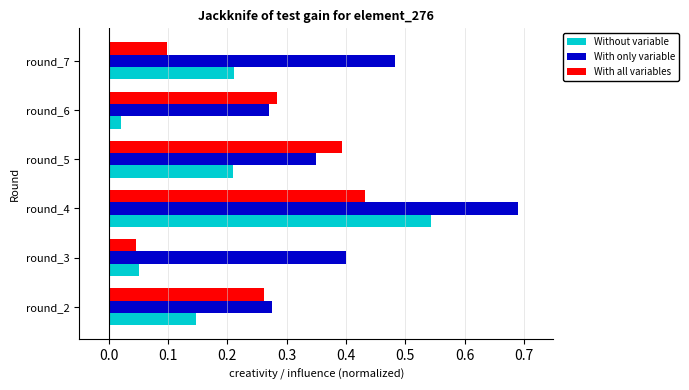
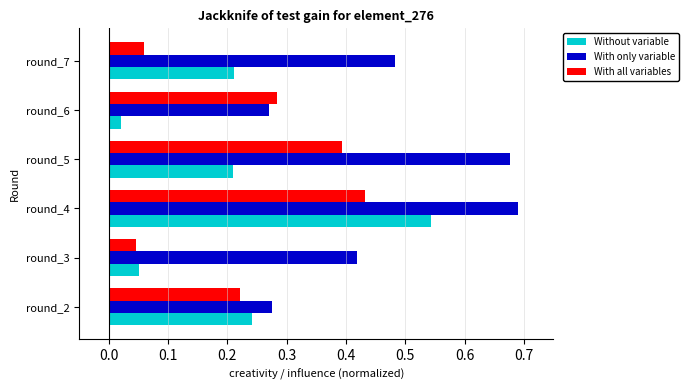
  {
    "Without variable": {
      "round_7": 0.21,
      "round_6": 0.02,
      "round_5": 0.21,
      "round_4": 0.54,
      "round_3": 0.05,
-     "round_2": 0.15
+     "round_2": 0.24
    },
    "With only variable": {
      "round_7": 0.48,
      "round_6": 0.27,
-     "round_5": 0.35,
+     "round_5": 0.68,
      "round_4": 0.69,
-     "round_3": 0.40,
+     "round_3": 0.42,
      "round_2": 0.28
    },
    "With all variables": {
-     "round_7": 0.10,
+     "round_7": 0.06,
      "round_6": 0.28,
      "round_5": 0.39,
      "round_4": 0.43,
      "round_3": 0.05,
-     "round_2": 0.26
+     "round_2": 0.22
    }
  }
